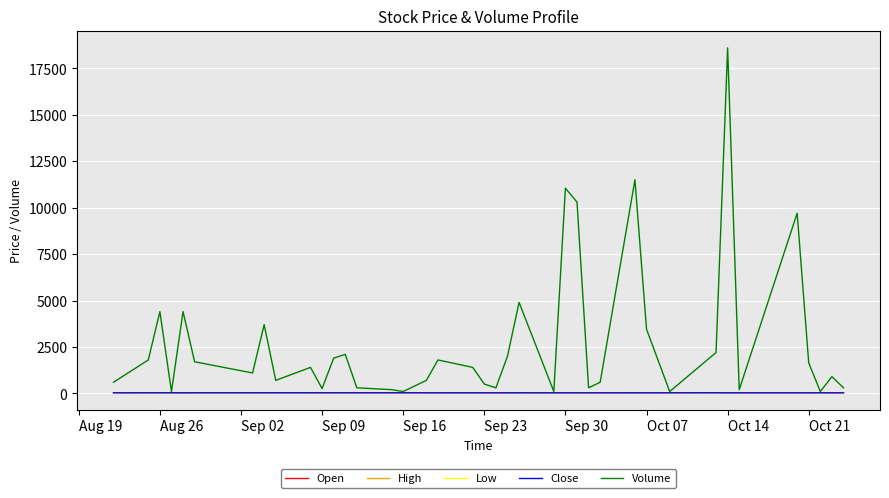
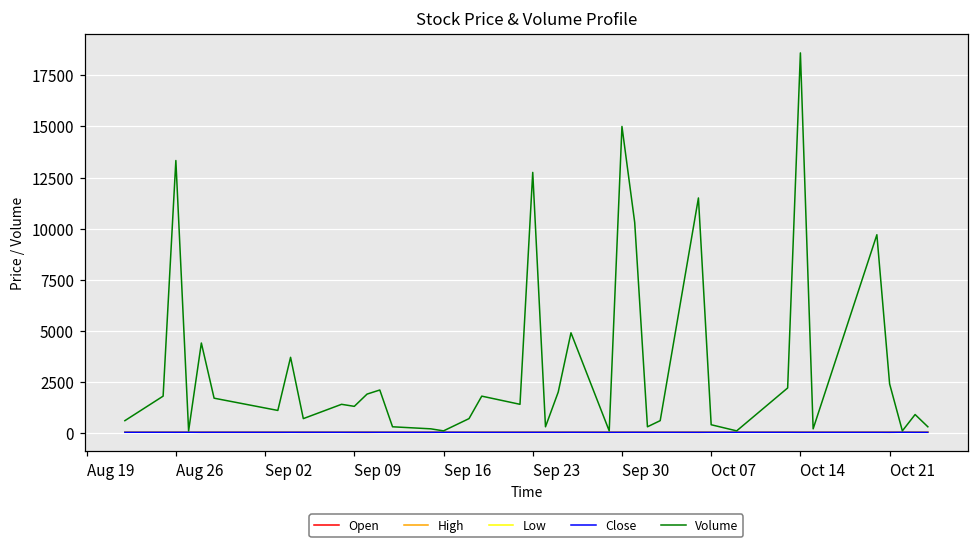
  {
    "Volume": {
-     "Aug 26": 4400,
-     "Sep 09": 300,
-     "Sep 23": 500,
-     "Sep 30": 11000,
-     "Oct 07": 3500,
+     "Aug 26": 13300,
+     "Sep 09": 1300,
+     "Sep 23": 12800,
+     "Sep 30": 15000,
+     "Oct 07": 400,
      "Oct 14": 18600,
-     "Oct 21": 1600
+     "Oct 21": 2400
    }
  }
